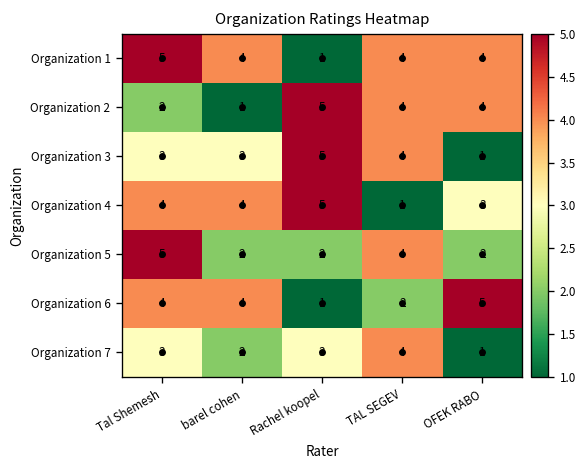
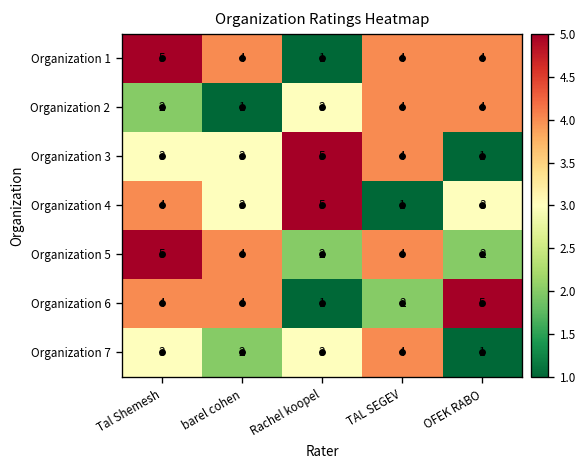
  {
    "Organization 2": {
-     "Rachel koopel": 5
+     "Rachel koopel": 3
    },
    "Organization 4": {
-     "barel cohen": 4
+     "barel cohen": 3
    },
    "Organization 5": {
-     "barel cohen": 2
+     "barel cohen": 4
    }
  }
